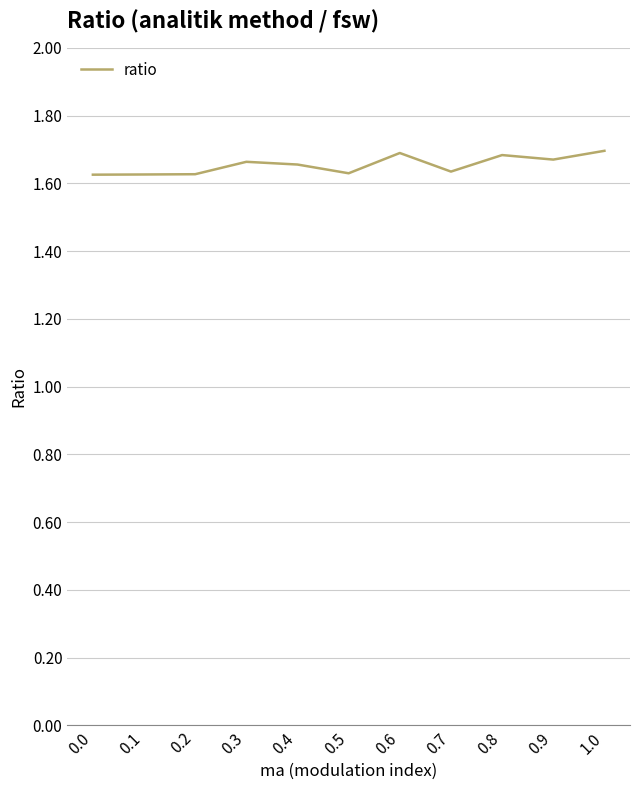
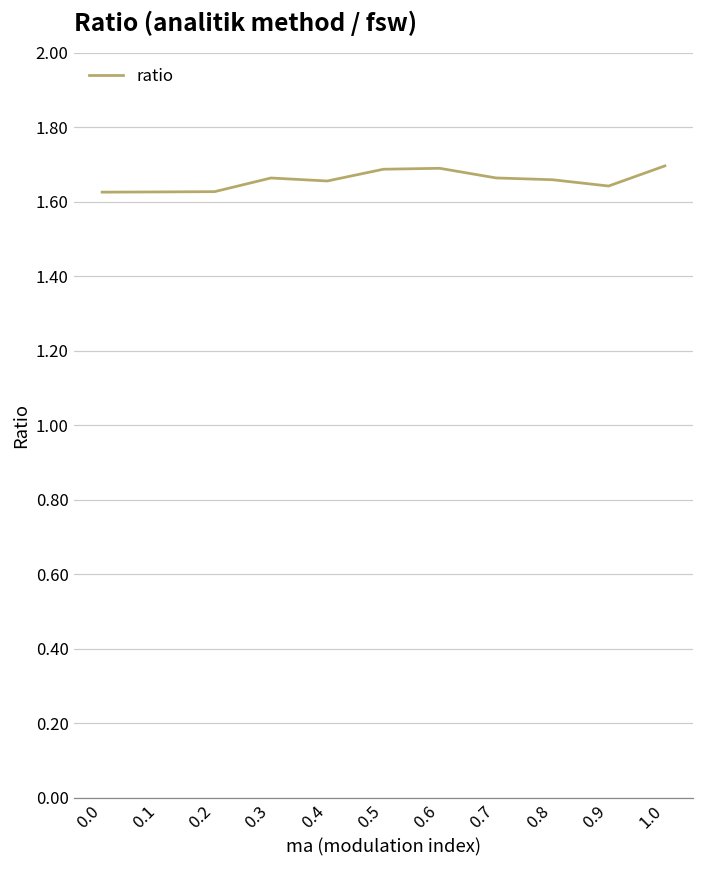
  {
    "0.0": 1.63,
    "0.1": 1.63,
    "0.2": 1.63,
    "0.3": 1.66,
    "0.4": 1.66,
-   "0.5": 1.63,
+   "0.5": 1.69,
    "0.6": 1.69,
-   "0.7": 1.63,
-   "0.8": 1.68,
-   "0.9": 1.67,
+   "0.7": 1.66,
+   "0.8": 1.66,
+   "0.9": 1.64,
    "1.0": 1.70
  }
